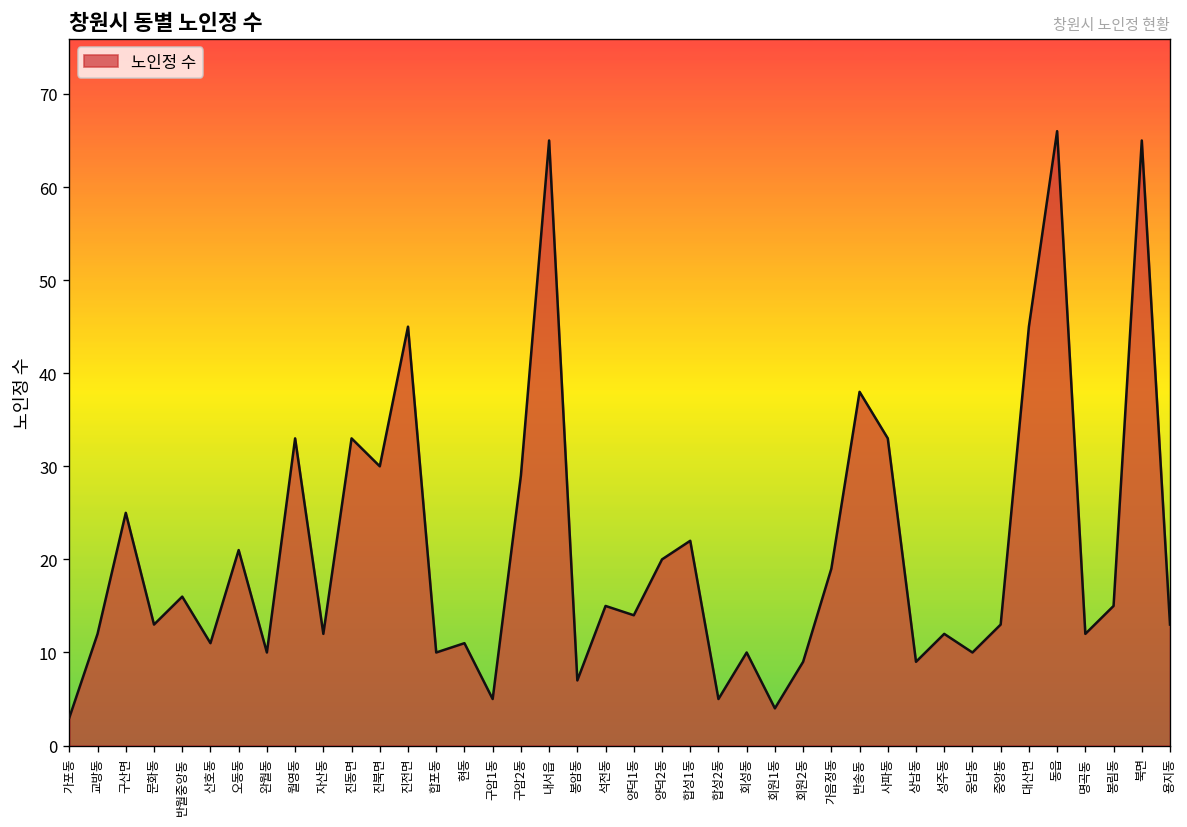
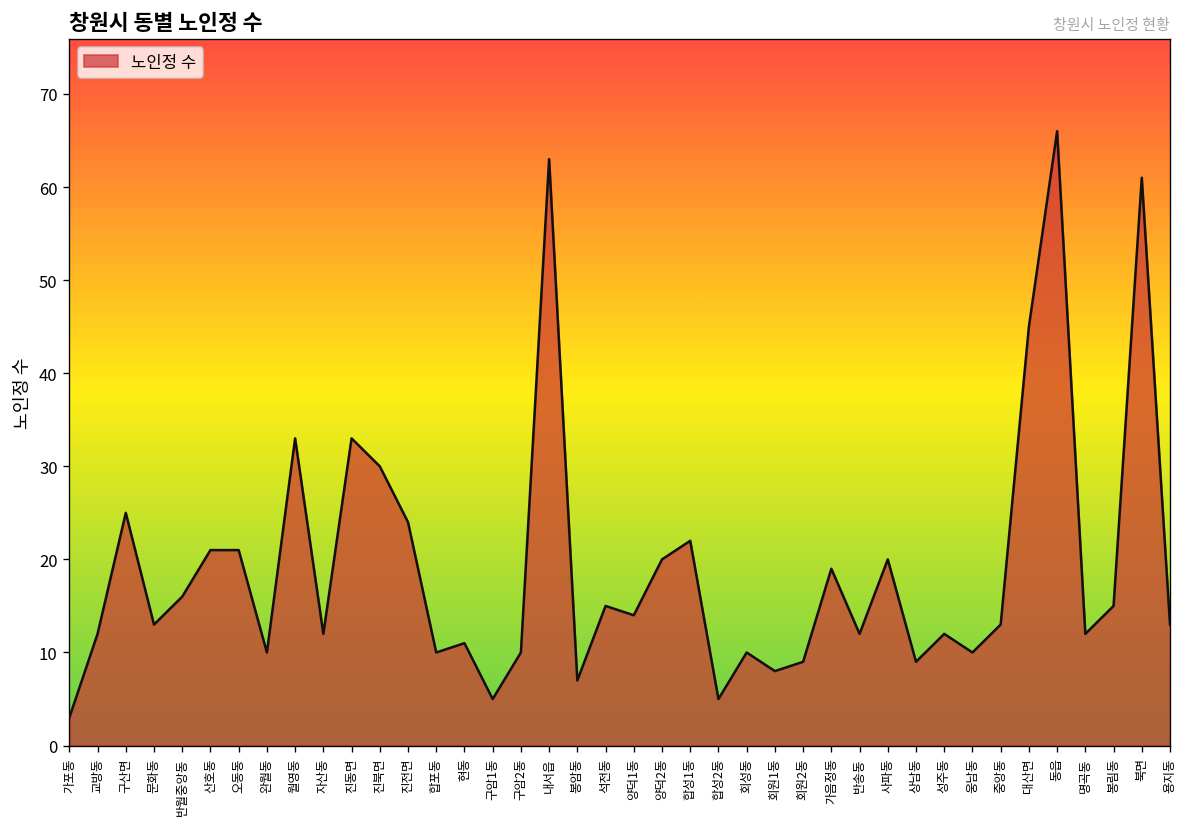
  {
    "가포동": 3,
    "교방동": 12,
    "구산면": 25,
    "문화동": 13,
    "반월중앙동": 16,
-   "산호동": 11,
+   "산호동": 21,
    "오동동": 21,
    "완월동": 10,
    "월영동": 33,
    "자산동": 12,
    "진동면": 33,
    "진북면": 30,
-   "진전면": 45,
+   "진전면": 24,
    "합포동": 10,
    "현동": 11,
    "구암1동": 5,
-   "구암2동": 29,
-   "내서읍": 65,
+   "구암2동": 10,
+   "내서읍": 63,
    "봉암동": 7,
    "석전동": 15,
    "양덕1동": 14,
    "양덕2동": 20,
    "합성1동": 22,
    "합성2동": 5,
    "회성동": 10,
-   "회원1동": 4,
+   "회원1동": 8,
    "회원2동": 9,
    "가음정동": 19,
-   "반송동": 38,
-   "사파동": 33,
+   "반송동": 12,
+   "사파동": 20,
    "상남동": 9,
    "성주동": 12,
    "웅남동": 10,
    "중앙동": 13,
    "대산면": 45,
    "동읍": 66,
    "명곡동": 12,
    "봉림동": 15,
-   "북면": 65,
+   "북면": 61,
    "용지동": 13
  }
